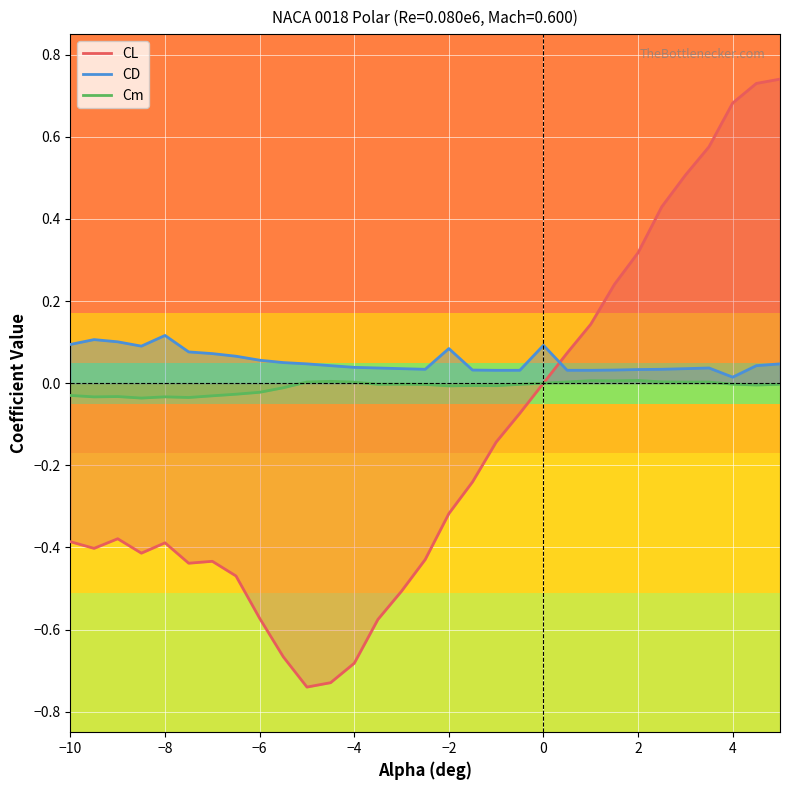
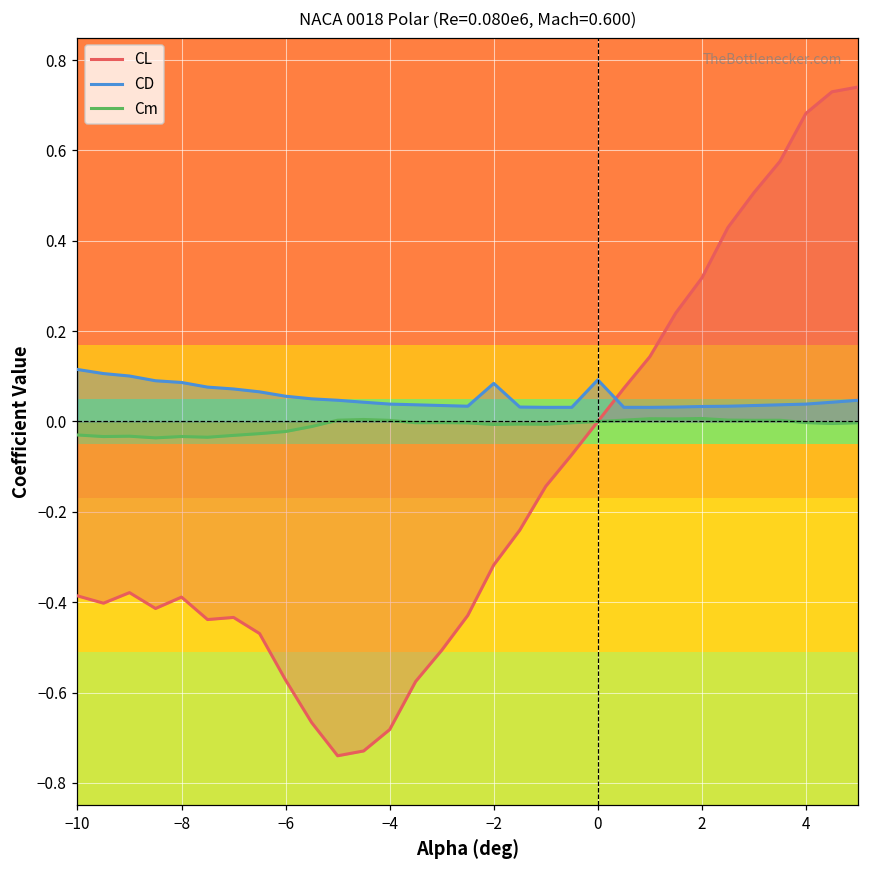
  {
    "CD": {
-     "−10": 0.09,
-     "−8": 0.12,
+     "−10": 0.12,
+     "−8": 0.09,
      "−6": 0.06,
      "−4": 0.04,
      "−2": 0.08,
      "0": 0.09,
      "2": 0.03,
-     "4": 0.01
+     "4": 0.04
    }
  }
